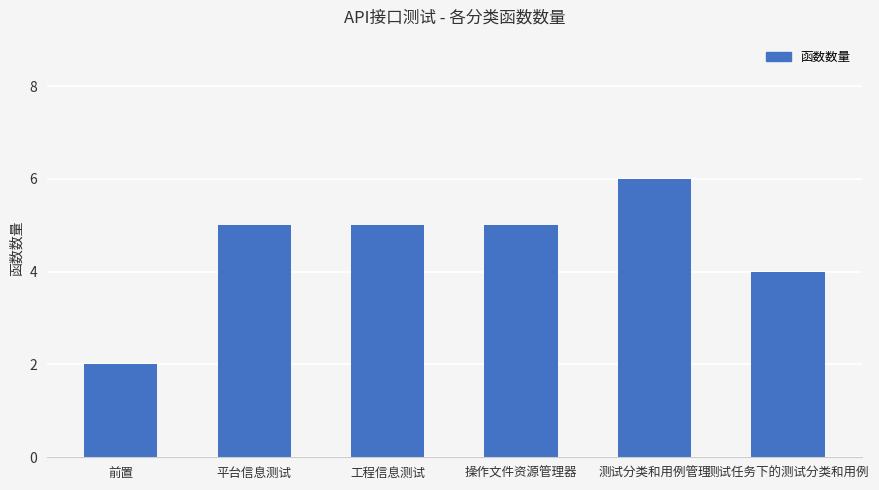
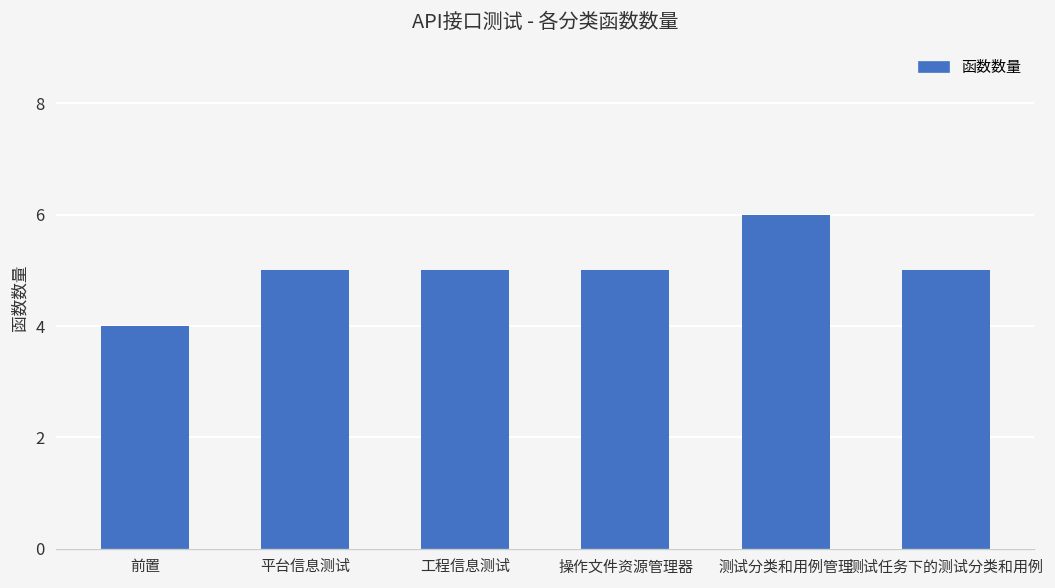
  {
-   "前置": 2,
+   "前置": 4,
    "平台信息测试": 5,
    "工程信息测试": 5,
    "操作文件资源管理器": 5,
    "测试分类和用例管理": 6,
-   "测试任务下的测试分类和用例": 4
+   "测试任务下的测试分类和用例": 5
  }
